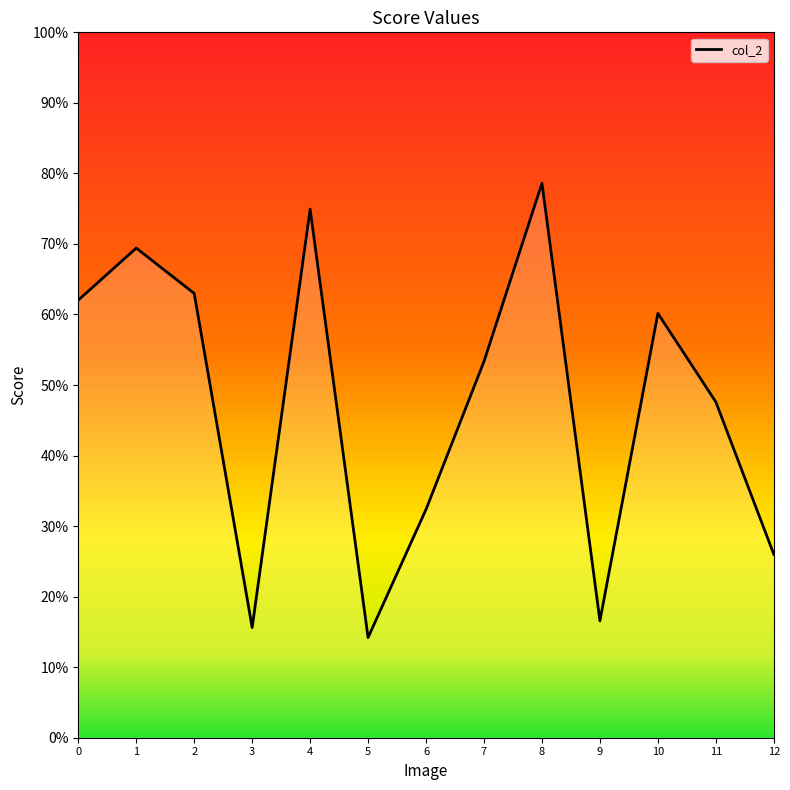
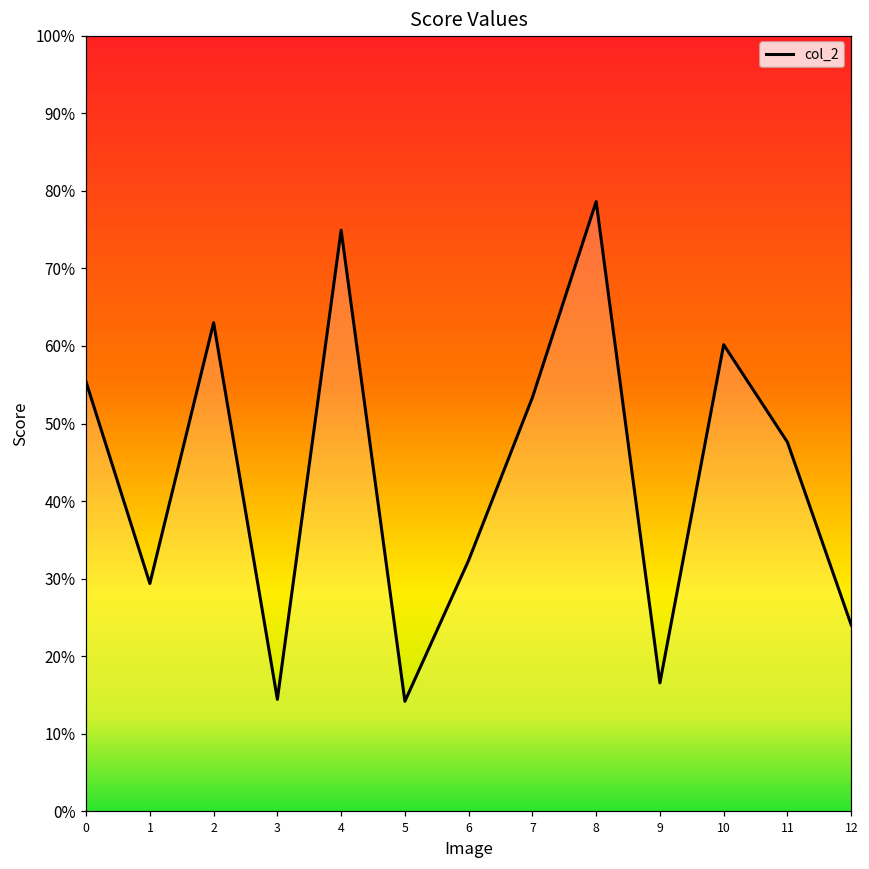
  {
-   "0": "62%",
-   "1": "69%",
+   "0": "55%",
+   "1": "29%",
    "2": "63%",
-   "3": "16%",
+   "3": "14%",
    "4": "75%",
    "5": "14%",
    "6": "32%",
    "7": "53%",
    "8": "79%",
    "9": "17%",
    "10": "60%",
    "11": "48%",
-   "12": "26%"
+   "12": "24%"
  }
